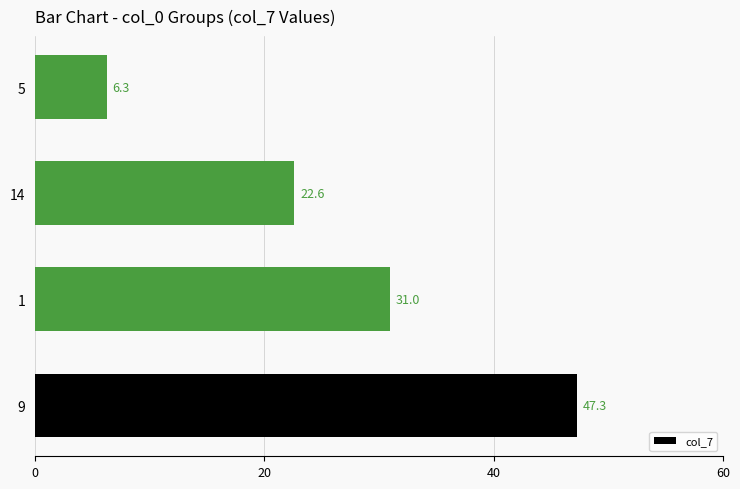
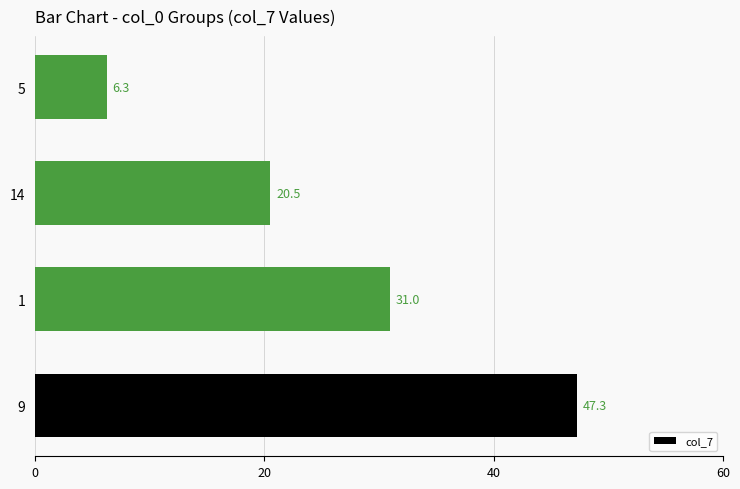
  {
    "5": 6.3,
-   "14": 22.6,
+   "14": 20.5,
    "1": 31.0,
    "9": 47.3
  }
